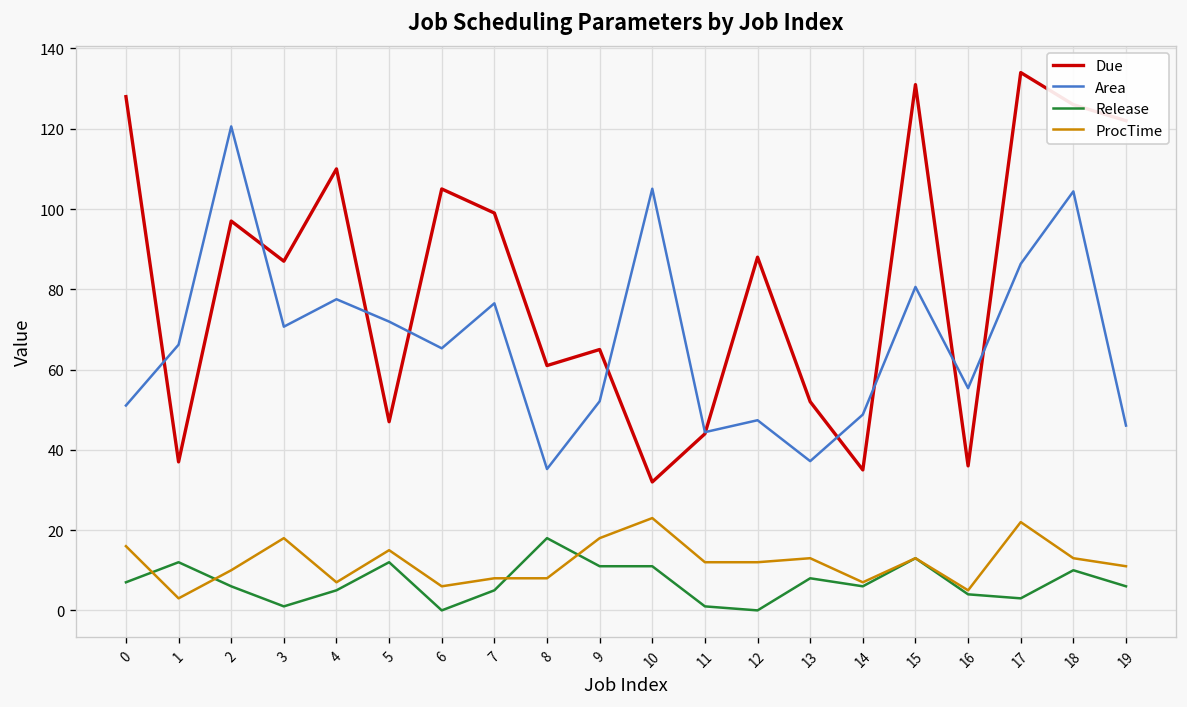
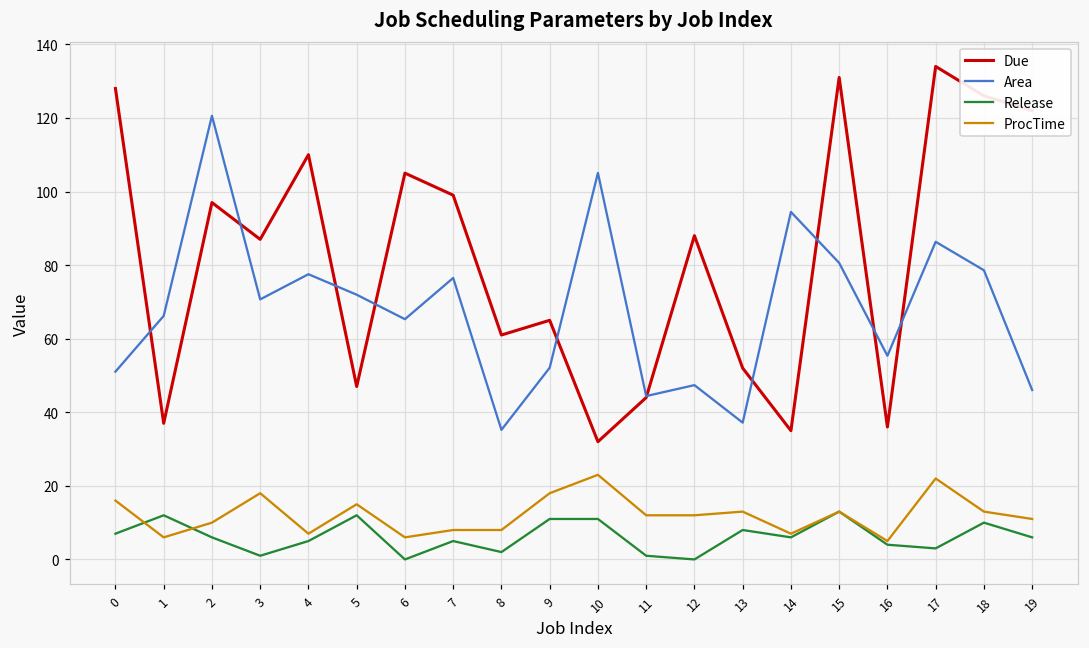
  {
    "Due": {
      "0": 128,
      "1": 37,
      "2": 97,
      "3": 87,
      "4": 110,
      "5": 47,
      "6": 105,
      "7": 99,
      "8": 61,
      "9": 65,
      "10": 32,
      "12": 88,
      "13": 52,
      "14": 35,
      "15": 131,
      "16": 36,
      "17": 134
    },
    "Area": {
      "0": 51,
      "1": 66,
      "2": 121,
      "3": 71,
      "4": 78,
      "5": 72,
      "6": 65,
      "7": 77,
      "8": 35,
      "9": 52,
      "10": 105,
      "12": 47,
      "13": 37,
-     "14": 49,
+     "14": 94,
      "15": 81,
      "16": 55,
      "17": 86,
-     "18": 104,
+     "18": 79,
      "19": 46
    },
    "Release": {
      "0": 7,
      "1": 12,
      "2": 6,
      "3": 1,
      "4": 5,
      "5": 12,
      "6": 0,
      "7": 5,
-     "8": 18,
+     "8": 2,
      "9": 11,
      "10": 11,
      "11": 1,
      "12": 0,
      "13": 8,
      "14": 6,
      "16": 4,
      "17": 3,
      "18": 10,
      "19": 6
    },
    "ProcTime": {
      "0": 16,
-     "1": 3,
+     "1": 6,
      "2": 10,
      "3": 18,
      "4": 7,
      "5": 15,
      "6": 6,
      "7": 8,
      "8": 8,
      "9": 18,
      "10": 23,
      "11": 12,
      "12": 12,
      "13": 13,
      "14": 7,
      "16": 5,
      "17": 22,
      "18": 13,
      "19": 11
    }
  }
